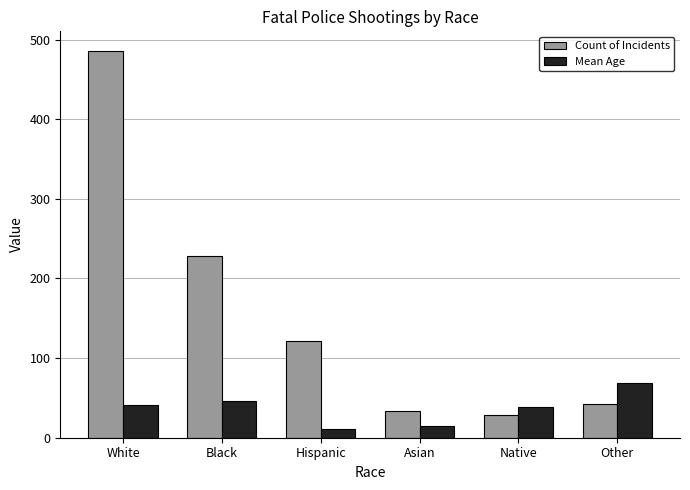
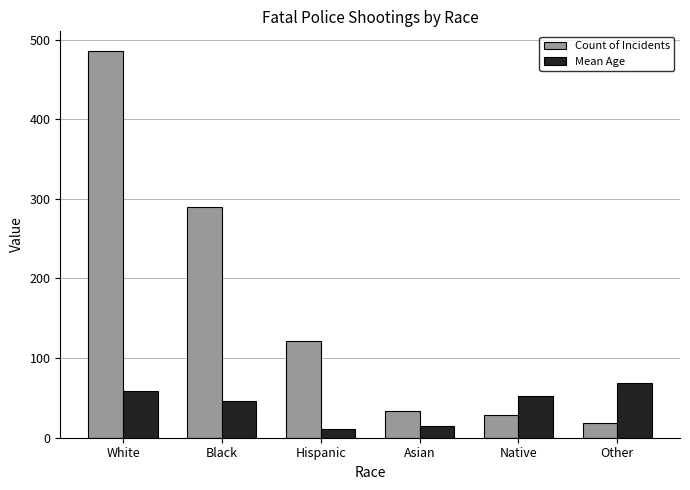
  {
    "Count of Incidents": {
      "White": 490,
-     "Black": 230,
+     "Black": 290,
      "Hispanic": 120,
      "Asian": 30,
      "Native": 30,
-     "Other": 40
+     "Other": 20
    },
    "Mean Age": {
-     "White": 40,
+     "White": 60,
      "Black": 50,
      "Hispanic": 10,
      "Asian": 10,
-     "Native": 40,
+     "Native": 50,
      "Other": 70
    }
  }
